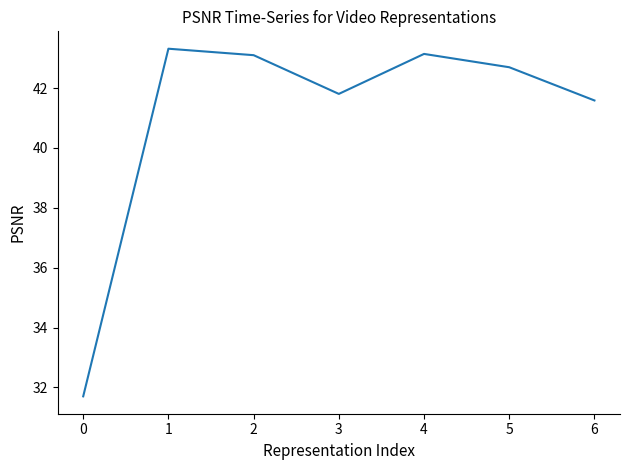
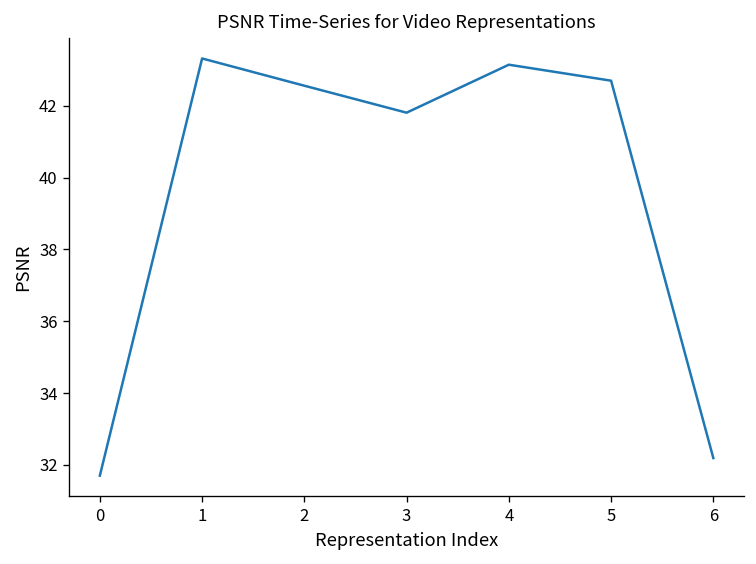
  {
    "0": 31.7,
    "1": 43.3,
-   "2": 43.1,
+   "2": 42.6,
    "3": 41.8,
    "4": 43.1,
    "5": 42.7,
-   "6": 41.6
+   "6": 32.2
  }
